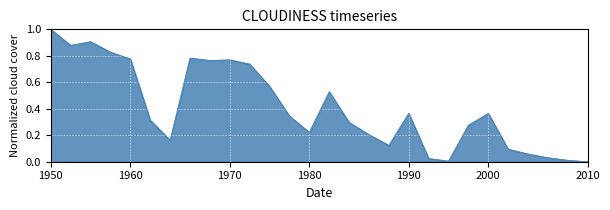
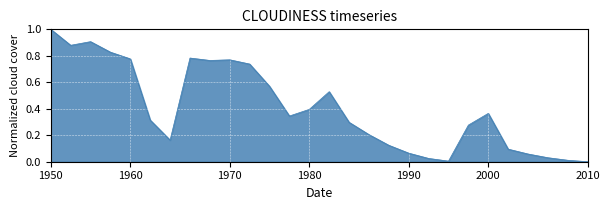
  {
    "1950": 1.00,
    "1960": 0.78,
    "1970": 0.77,
-   "1980": 0.22,
-   "1990": 0.37,
+   "1980": 0.40,
+   "1990": 0.06,
    "2000": 0.37,
    "2010": 0.00
  }
